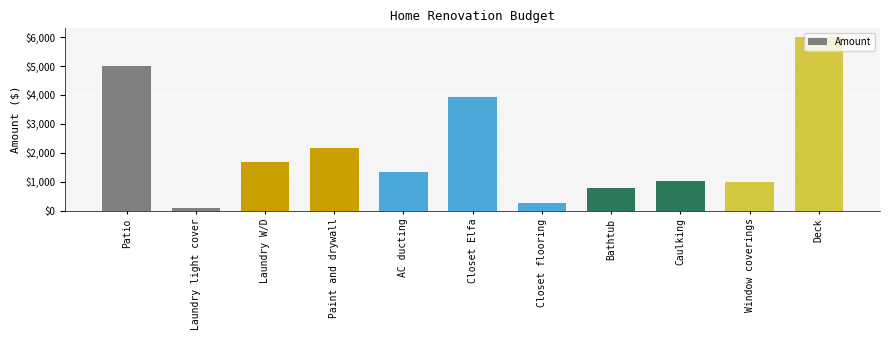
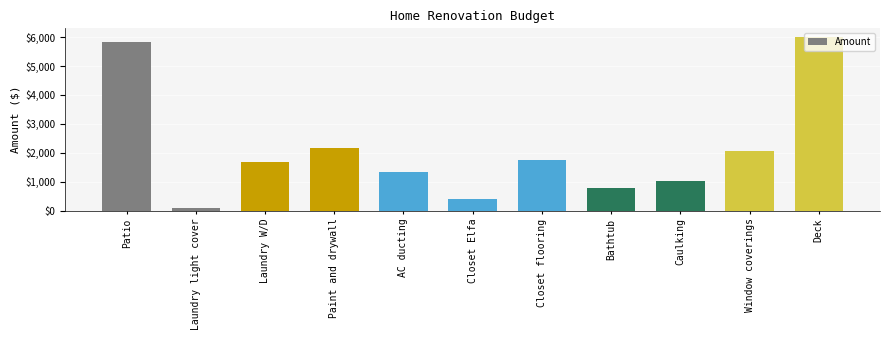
  {
-   "Patio": "$5,000",
+   "Patio": "$5,800",
    "Laundry light cover": "$100",
    "Laundry W/D": "$1,700",
    "Paint and drywall": "$2,200",
    "AC ducting": "$1,300",
-   "Closet Elfa": "$3,900",
-   "Closet flooring": "$300",
+   "Closet Elfa": "$400",
+   "Closet flooring": "$1,800",
    "Bathtub": "$800",
    "Caulking": "$1,000",
-   "Window coverings": "$1,000"
+   "Window coverings": "$2,100"
  }
